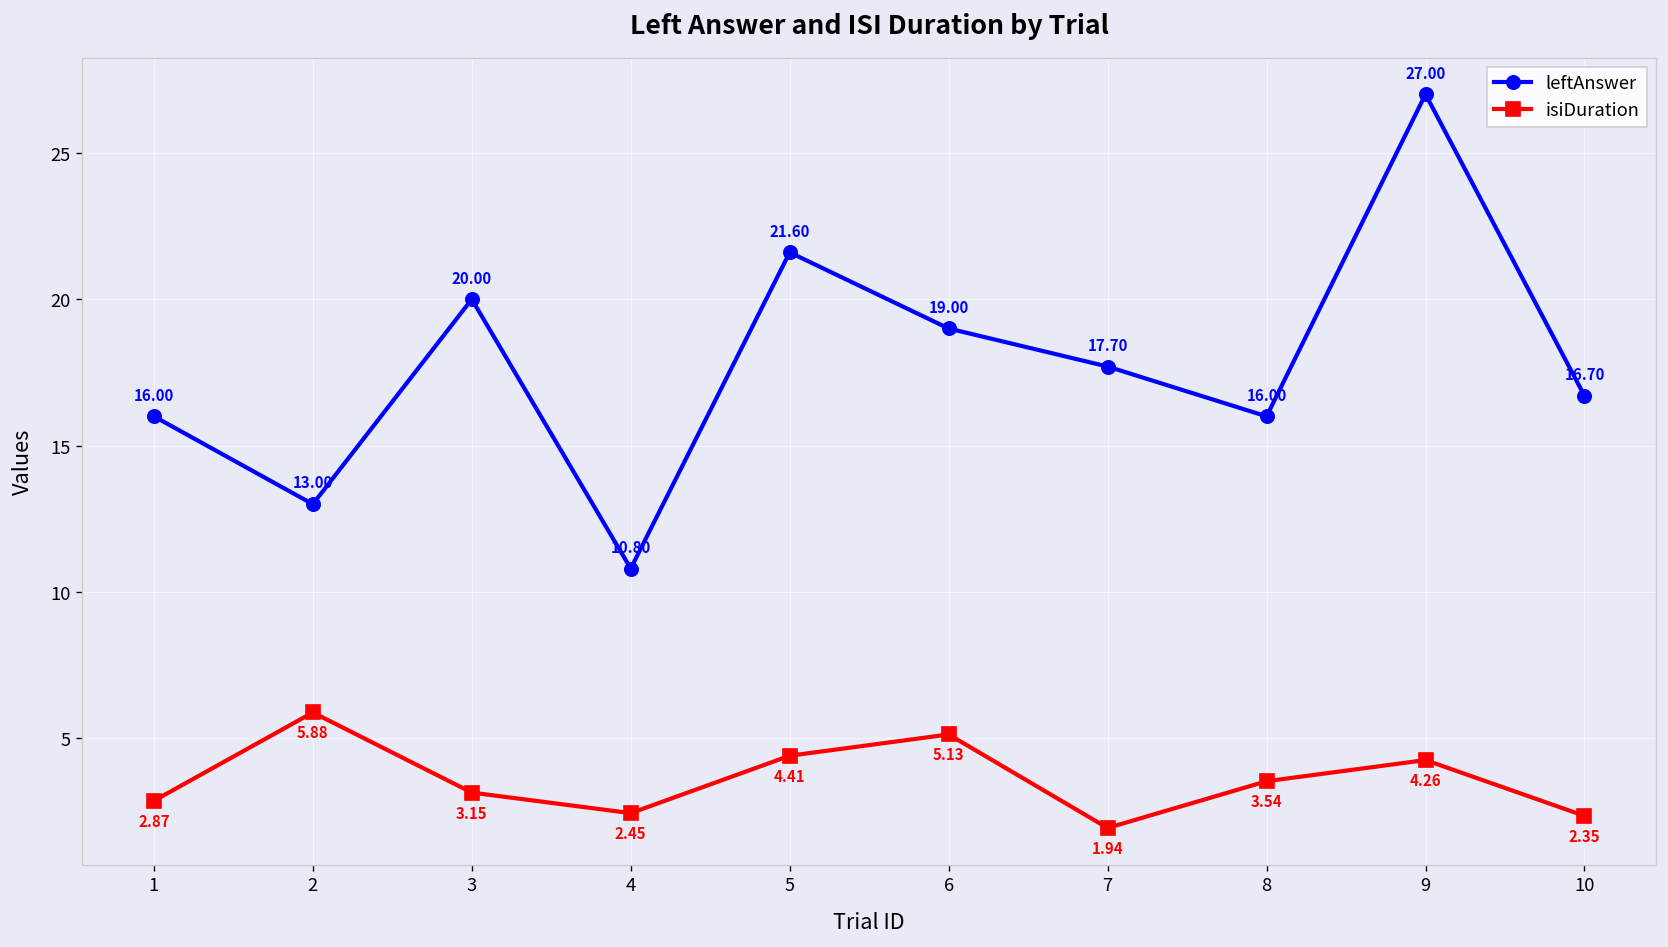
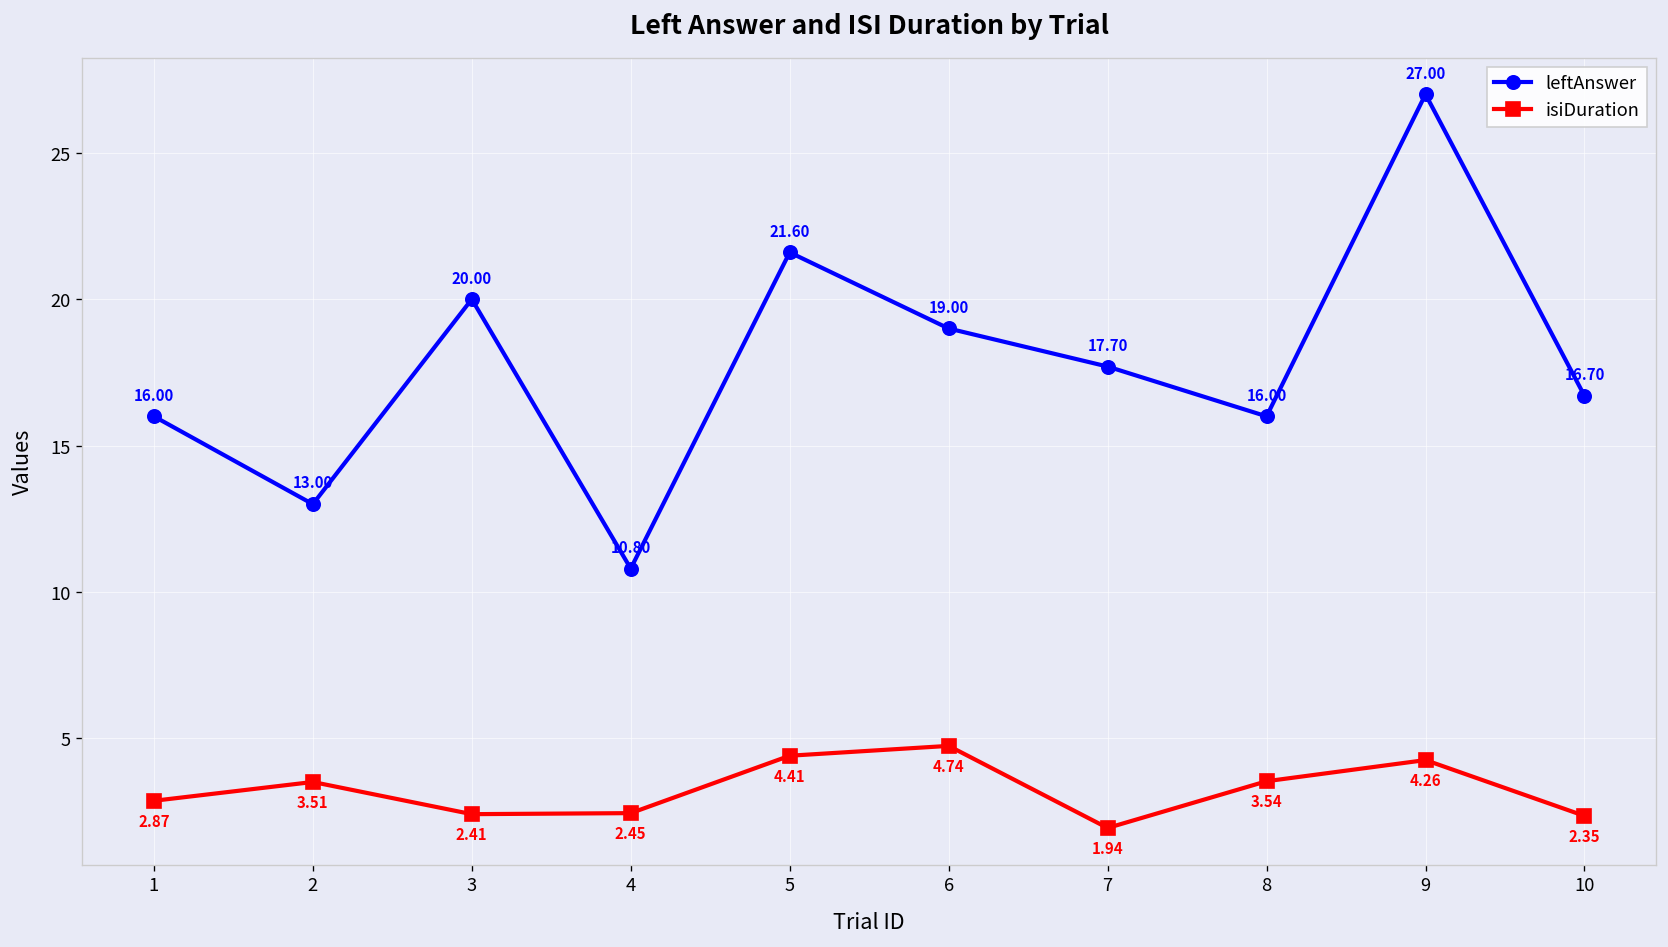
  {
    "leftAnswer": {
      "1": 16.00,
      "2": 13.00,
      "3": 20.00,
      "4": 10.80,
      "5": 21.60,
      "6": 19.00,
      "7": 17.70,
      "8": 16.00,
      "9": 27.00,
      "10": 16.70
    },
    "isiDuration": {
      "1": 2.87,
-     "2": 5.88,
-     "3": 3.15,
+     "2": 3.51,
+     "3": 2.41,
      "4": 2.45,
      "5": 4.41,
-     "6": 5.13,
+     "6": 4.74,
      "7": 1.94,
      "8": 3.54,
      "9": 4.26,
      "10": 2.35
    }
  }
